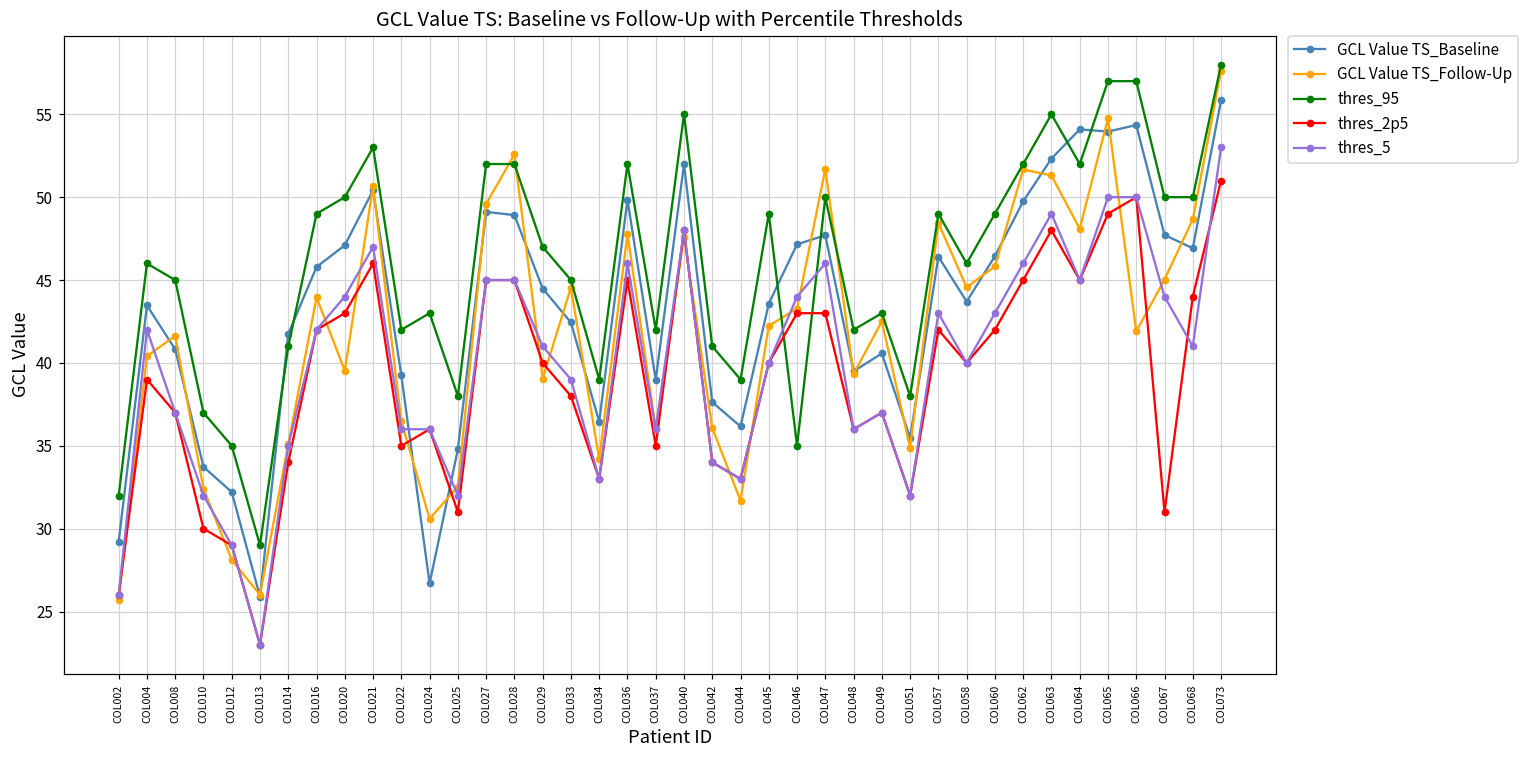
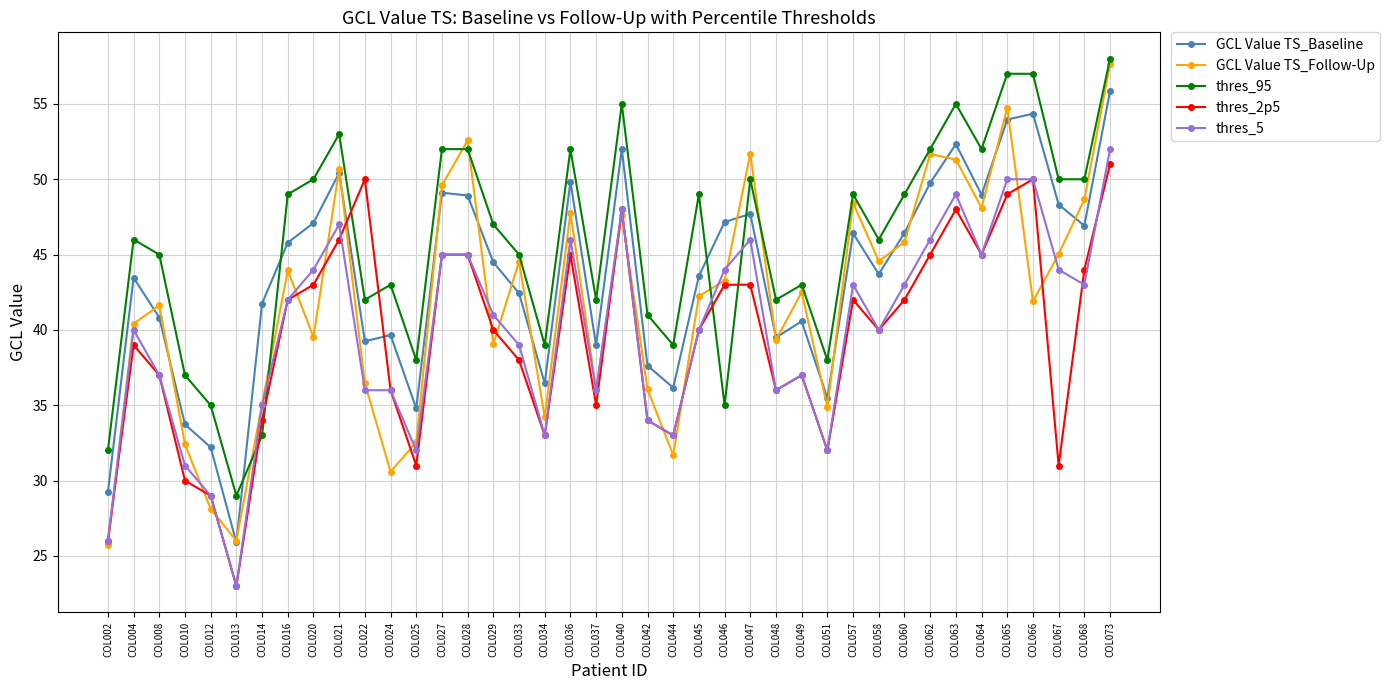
  {
    "GCL Value TS_Baseline": {
      "COL002": 29.2,
      "COL004": 43.5,
      "COL008": 40.8,
      "COL010": 33.7,
      "COL012": 32.2,
      "COL014": 41.8,
      "COL016": 45.8,
      "COL020": 47.1,
      "COL021": 50.4,
      "COL022": 39.3,
-     "COL024": 26.7,
+     "COL024": 39.7,
      "COL025": 34.8,
      "COL027": 49.1,
      "COL028": 48.9,
      "COL029": 44.5,
      "COL033": 42.4,
      "COL034": 36.5,
      "COL036": 49.9,
      "COL037": 39.0,
      "COL040": 52.0,
      "COL042": 37.6,
      "COL044": 36.2,
      "COL045": 43.6,
      "COL046": 47.2,
      "COL047": 47.7,
      "COL049": 40.6,
      "COL051": 35.5,
      "COL057": 46.4,
      "COL058": 43.7,
      "COL060": 46.4,
      "COL062": 49.8,
      "COL063": 52.3,
-     "COL064": 54.1,
+     "COL064": 49.0,
      "COL065": 54.0,
      "COL066": 54.4,
-     "COL067": 47.7,
+     "COL067": 48.3,
      "COL068": 46.9,
      "COL073": 55.9
    },
    "GCL Value TS_Follow-Up": {
      "COL002": 25.7,
      "COL004": 40.4,
      "COL008": 41.6,
      "COL010": 32.4,
      "COL012": 28.1,
      "COL016": 44.0,
      "COL020": 39.5,
      "COL021": 50.7,
      "COL022": 36.5,
      "COL024": 30.6,
      "COL025": 32.5,
      "COL027": 49.6,
      "COL028": 52.6,
      "COL029": 39.1,
      "COL033": 44.5,
      "COL034": 34.2,
      "COL036": 47.8,
      "COL040": 47.6,
      "COL042": 36.1,
      "COL044": 31.7,
      "COL045": 42.2,
      "COL046": 43.3,
      "COL047": 51.7,
      "COL049": 42.5,
      "COL051": 34.9,
      "COL057": 48.4,
      "COL058": 44.6,
      "COL060": 45.8,
      "COL062": 51.7,
      "COL063": 51.3,
      "COL064": 48.1,
      "COL065": 54.8,
      "COL066": 41.9,
      "COL067": 45.0,
      "COL068": 48.7,
      "COL073": 57.6
    },
    "thres_95": {
      "COL002": 32,
      "COL004": 46,
      "COL008": 45,
      "COL010": 37,
      "COL012": 35,
      "COL013": 29,
-     "COL014": 41,
+     "COL014": 33,
      "COL016": 49,
      "COL020": 50,
      "COL021": 53,
      "COL022": 42,
      "COL024": 43,
      "COL025": 38,
      "COL027": 52,
      "COL028": 52,
      "COL029": 47,
      "COL033": 45,
      "COL034": 39,
      "COL036": 52,
      "COL037": 42,
      "COL040": 55,
      "COL042": 41,
      "COL044": 39,
      "COL045": 49,
      "COL046": 35,
      "COL047": 50,
      "COL048": 42,
      "COL049": 43,
      "COL051": 38,
      "COL057": 49,
      "COL058": 46,
      "COL060": 49,
      "COL062": 52,
      "COL063": 55,
      "COL064": 52,
      "COL065": 57,
      "COL066": 57,
      "COL067": 50,
      "COL068": 50,
      "COL073": 58
    },
    "thres_2p5": {
      "COL004": 39,
      "COL010": 30,
      "COL014": 34,
      "COL020": 43,
      "COL021": 46,
-     "COL022": 35,
+     "COL022": 50,
      "COL025": 31,
      "COL029": 40,
      "COL033": 38,
      "COL036": 45,
      "COL037": 35,
      "COL046": 43,
      "COL047": 43,
      "COL057": 42,
      "COL060": 42,
      "COL062": 45,
      "COL063": 48,
      "COL065": 49,
      "COL067": 31,
      "COL068": 44,
      "COL073": 51
    },
    "thres_5": {
-     "COL004": 42,
-     "COL010": 32,
+     "COL004": 40,
+     "COL010": 31,
      "COL020": 44,
      "COL021": 47,
      "COL022": 36,
      "COL025": 32,
      "COL029": 41,
      "COL033": 39,
      "COL036": 46,
      "COL046": 44,
      "COL047": 46,
      "COL057": 43,
      "COL060": 43,
      "COL062": 46,
      "COL063": 49,
      "COL065": 50,
      "COL067": 44,
-     "COL068": 41,
-     "COL073": 53
+     "COL068": 43,
+     "COL073": 52
    }
  }
